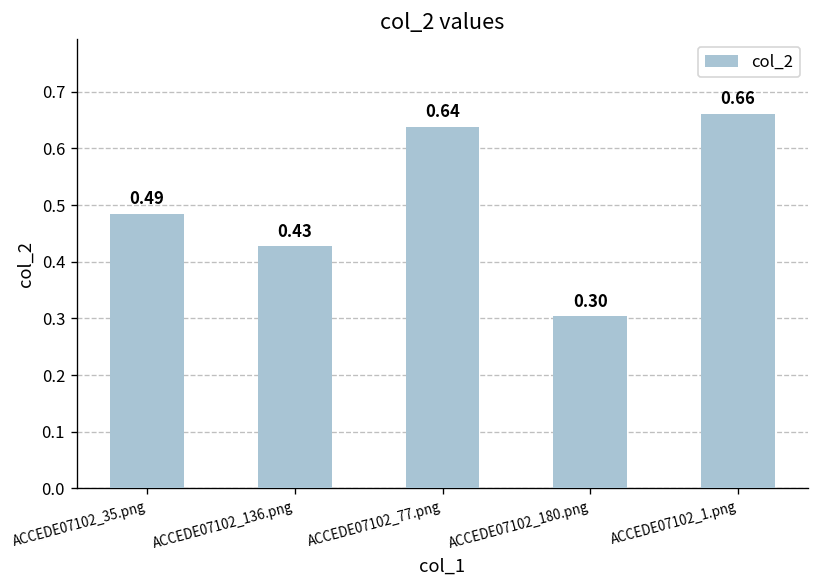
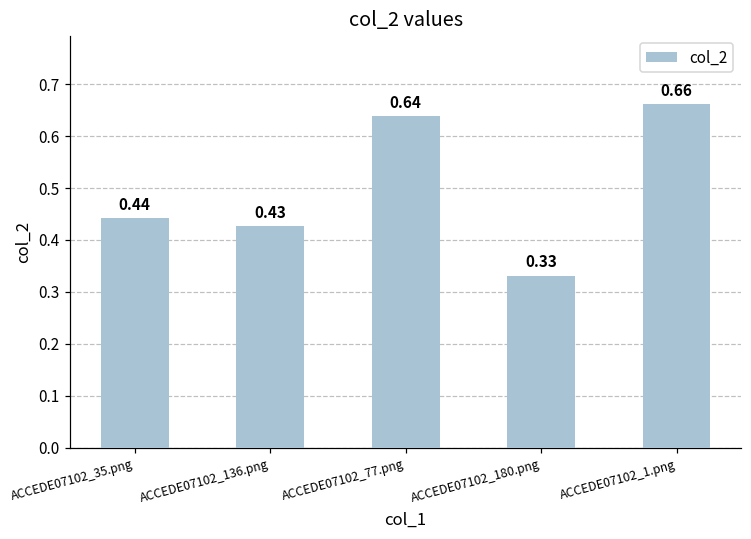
  {
-   "ACCEDE07102_35.png": 0.49,
+   "ACCEDE07102_35.png": 0.44,
    "ACCEDE07102_136.png": 0.43,
    "ACCEDE07102_77.png": 0.64,
-   "ACCEDE07102_180.png": 0.30,
+   "ACCEDE07102_180.png": 0.33,
    "ACCEDE07102_1.png": 0.66
  }
